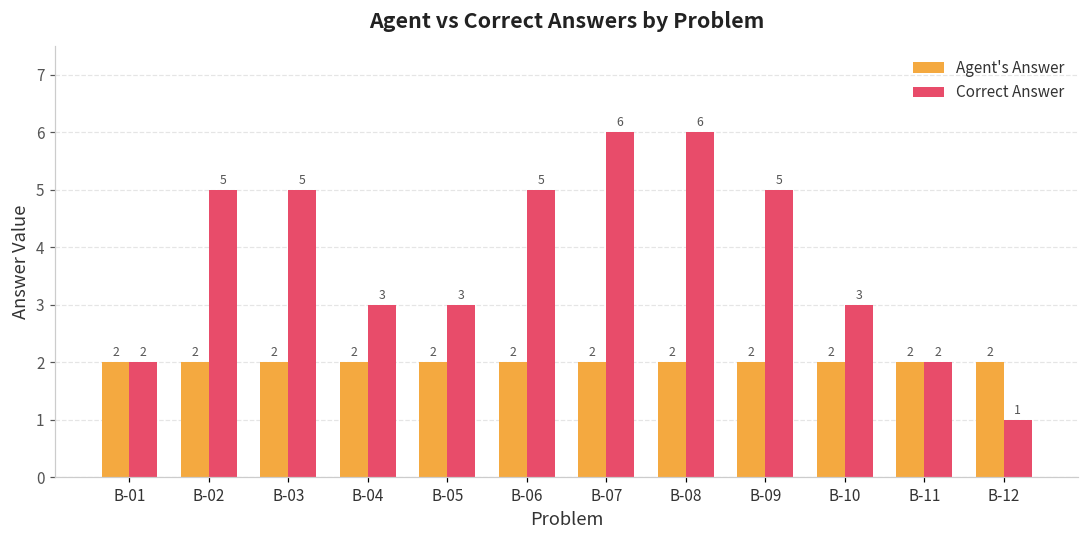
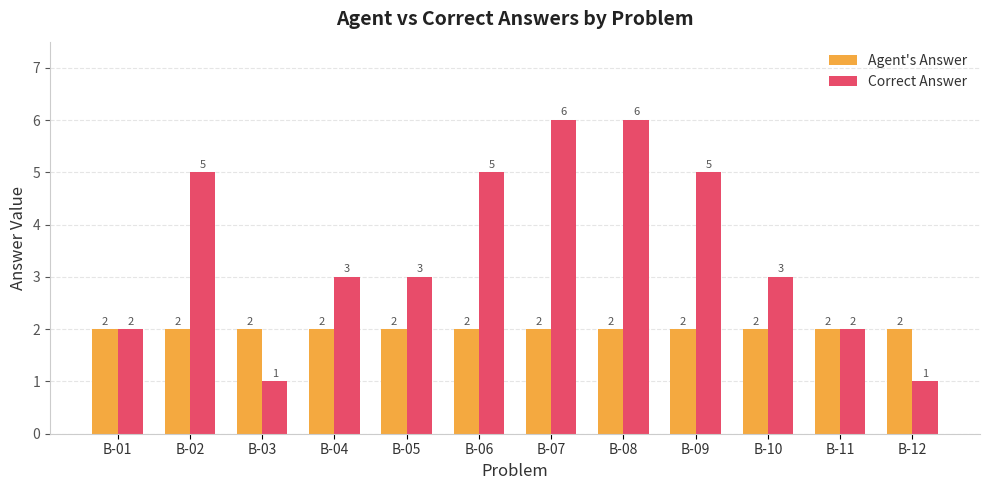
  {
    "Agent's Answer": {
      "B-01": 2,
      "B-02": 2,
      "B-03": 2,
      "B-04": 2,
      "B-05": 2,
      "B-06": 2,
      "B-07": 2,
      "B-08": 2,
      "B-09": 2,
      "B-10": 2,
      "B-11": 2,
      "B-12": 2
    },
    "Correct Answer": {
      "B-01": 2,
      "B-02": 5,
-     "B-03": 5,
+     "B-03": 1,
      "B-04": 3,
      "B-05": 3,
      "B-06": 5,
      "B-07": 6,
      "B-08": 6,
      "B-09": 5,
      "B-10": 3,
      "B-11": 2,
      "B-12": 1
    }
  }
